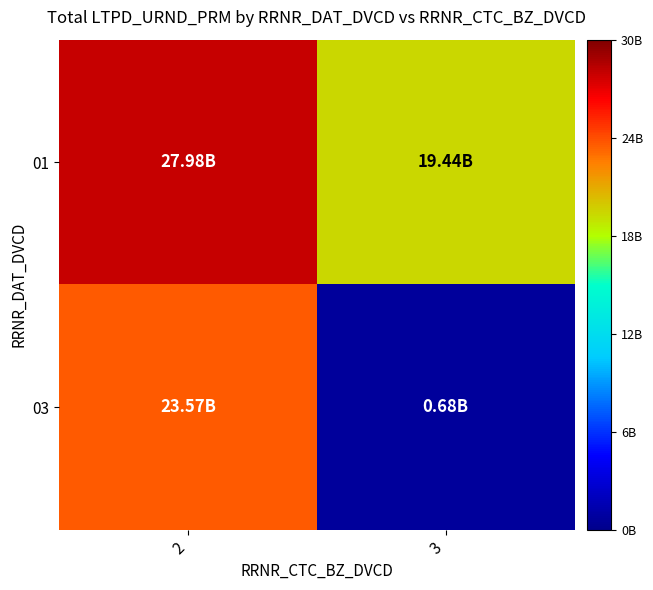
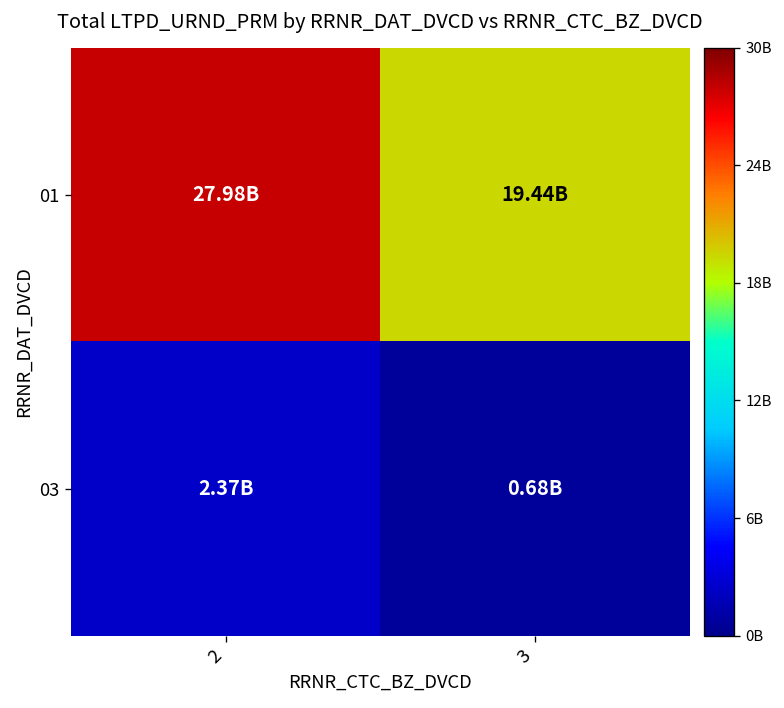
  {
    "01": {
      "2": "27.98B",
      "3": "19.44B"
    },
    "03": {
-     "2": "23.57B",
+     "2": "2.37B",
      "3": "0.68B"
    }
  }
